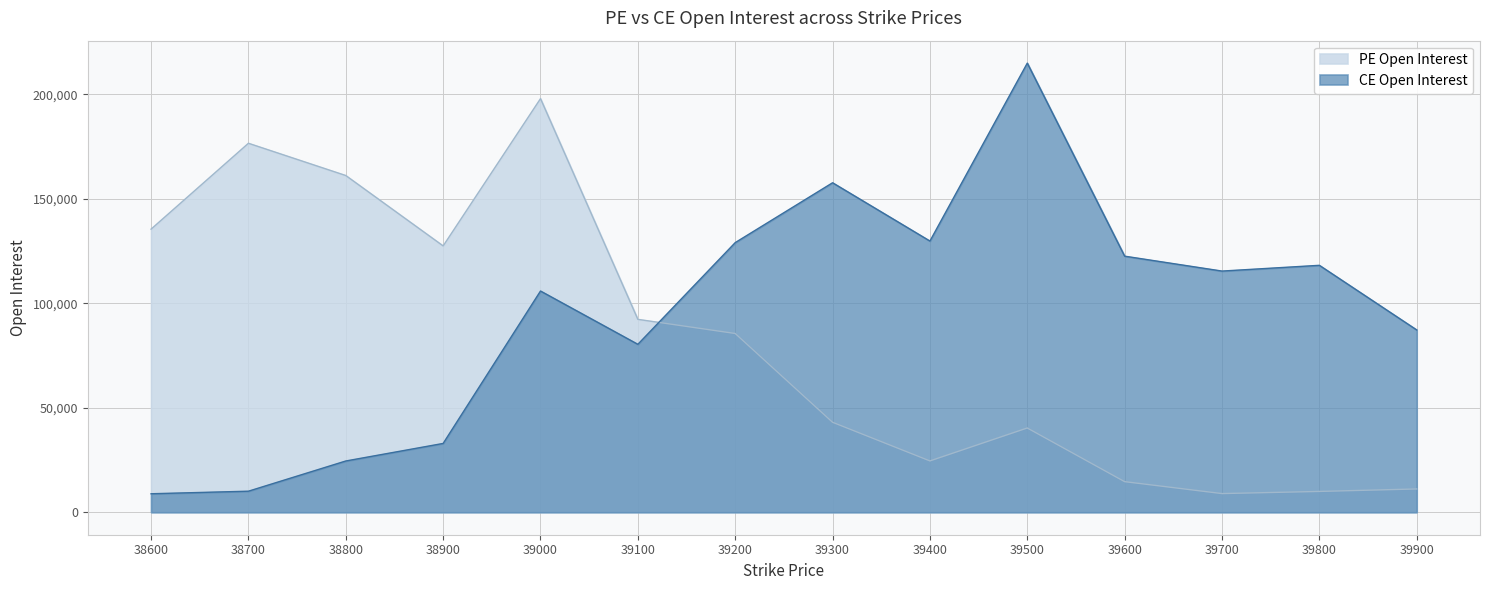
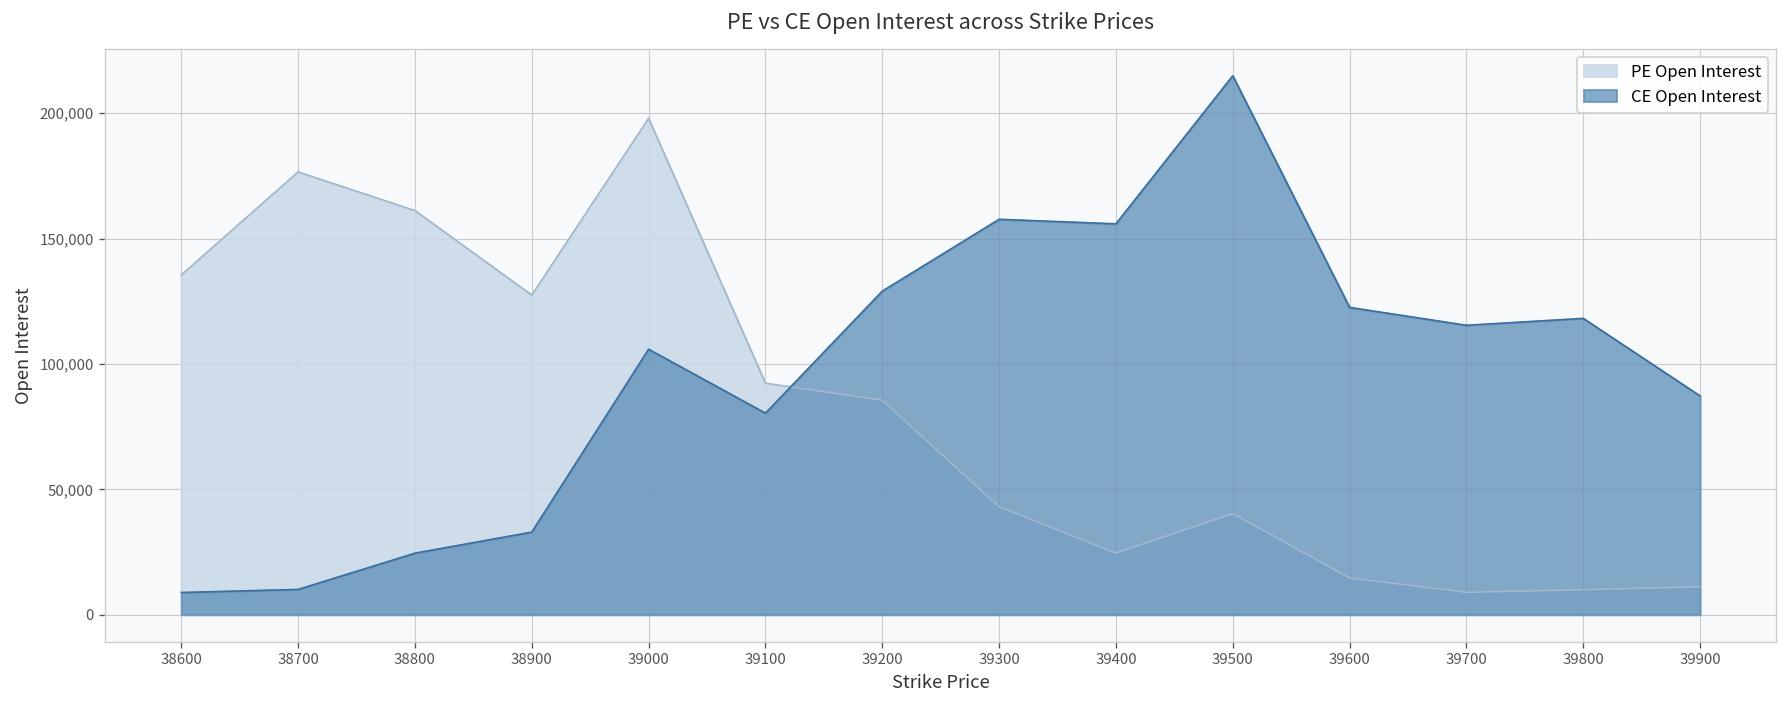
  {
    "PE Open Interest": {
      "38600": "135,000",
      "38700": "177,000",
      "38800": "161,000",
      "38900": "127,000",
      "39000": "198,000",
      "39100": "92,000",
      "39200": "86,000",
      "39300": "43,000",
      "39400": "25,000",
      "39500": "40,000",
      "39600": "15,000",
      "39700": "9,000",
      "39800": "10,000",
      "39900": "11,000"
    },
    "CE Open Interest": {
      "38600": "9,000",
      "38700": "10,000",
      "38800": "25,000",
      "38900": "33,000",
      "39000": "106,000",
      "39100": "80,000",
      "39200": "129,000",
      "39300": "158,000",
-     "39400": "130,000",
+     "39400": "156,000",
      "39500": "215,000",
      "39600": "123,000",
      "39700": "115,000",
      "39800": "118,000",
      "39900": "87,000"
    }
  }
